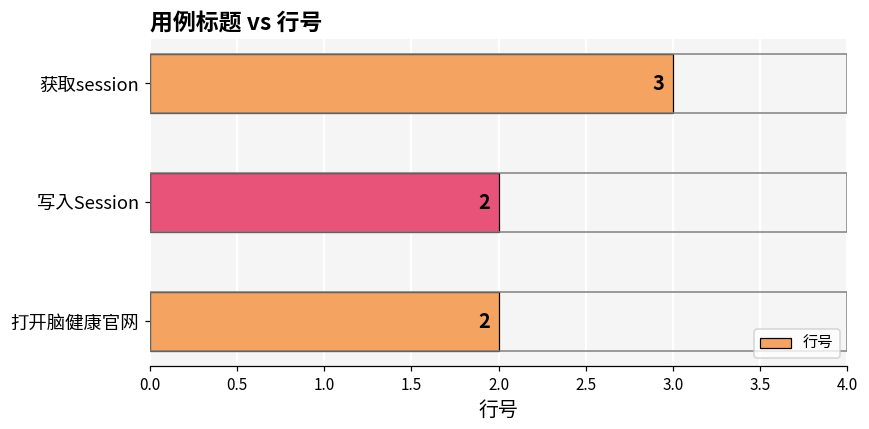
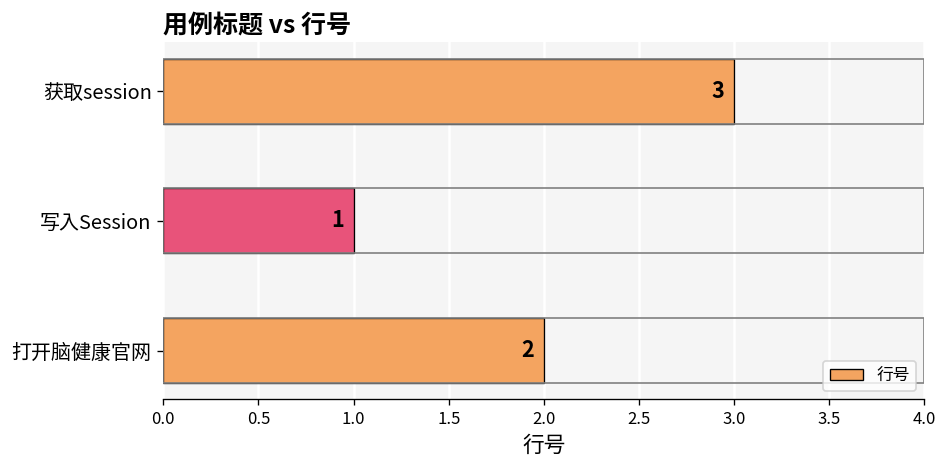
  {
    "获取session": 3,
-   "写入Session": 2,
+   "写入Session": 1,
    "打开脑健康官网": 2
  }
